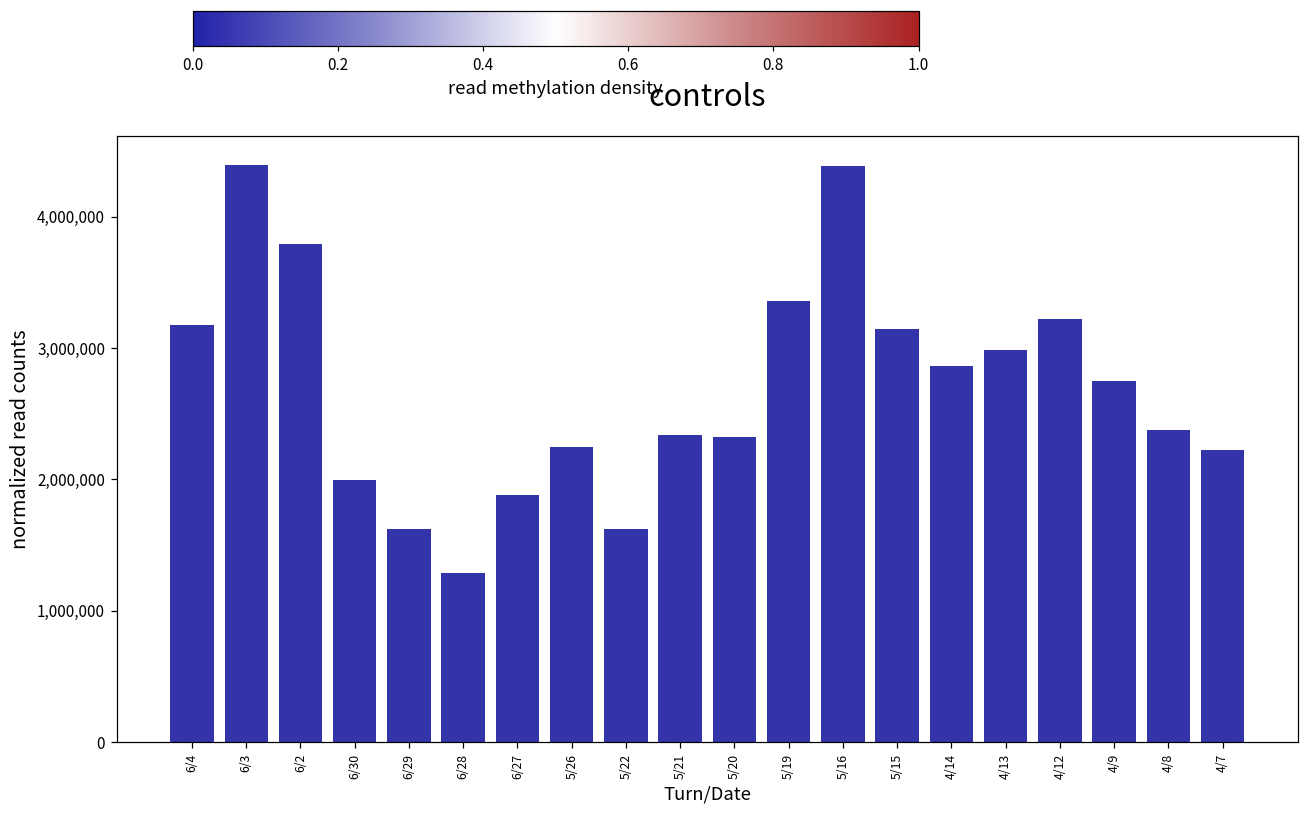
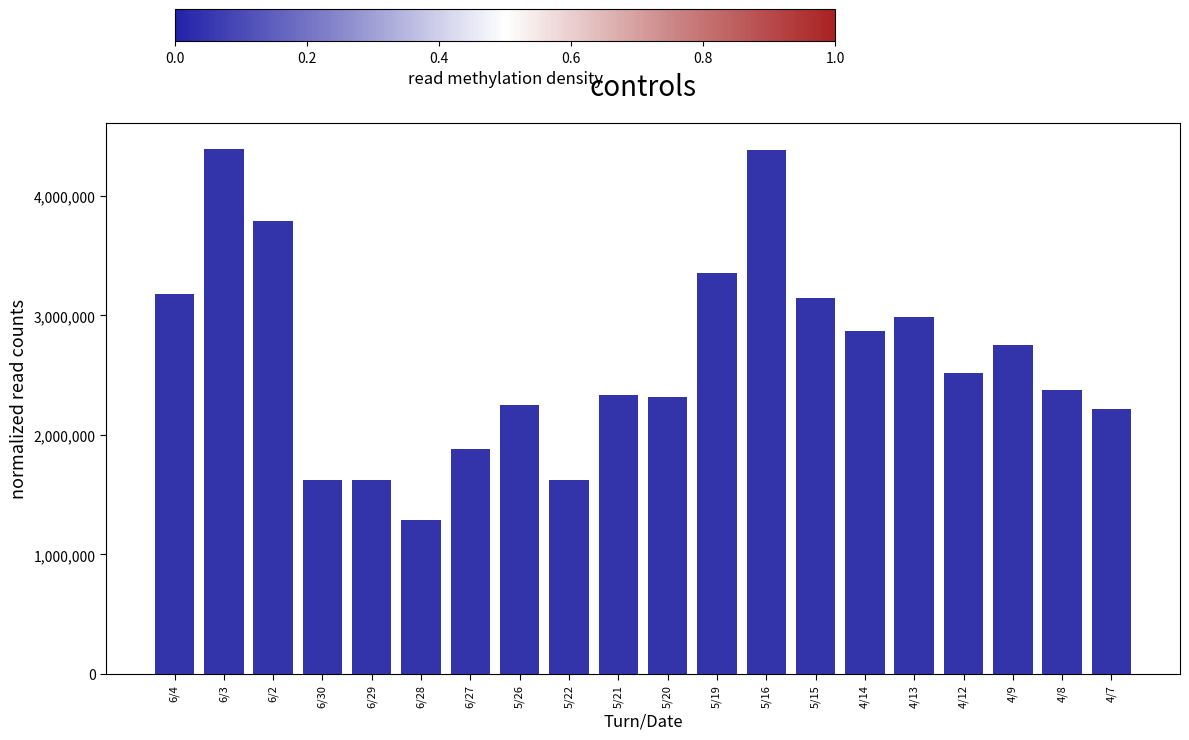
  {
    "6/4": "3,180,000",
    "6/3": "4,390,000",
    "6/2": "3,790,000",
-   "6/30": "2,000,000",
+   "6/30": "1,620,000",
    "6/29": "1,630,000",
    "6/28": "1,290,000",
    "6/27": "1,880,000",
    "5/26": "2,250,000",
    "5/22": "1,620,000",
    "5/21": "2,340,000",
    "5/20": "2,320,000",
    "5/19": "3,360,000",
    "5/16": "4,390,000",
    "5/15": "3,140,000",
    "4/14": "2,870,000",
    "4/13": "2,980,000",
-   "4/12": "3,220,000",
+   "4/12": "2,520,000",
    "4/9": "2,750,000",
    "4/8": "2,380,000",
    "4/7": "2,220,000"
  }
